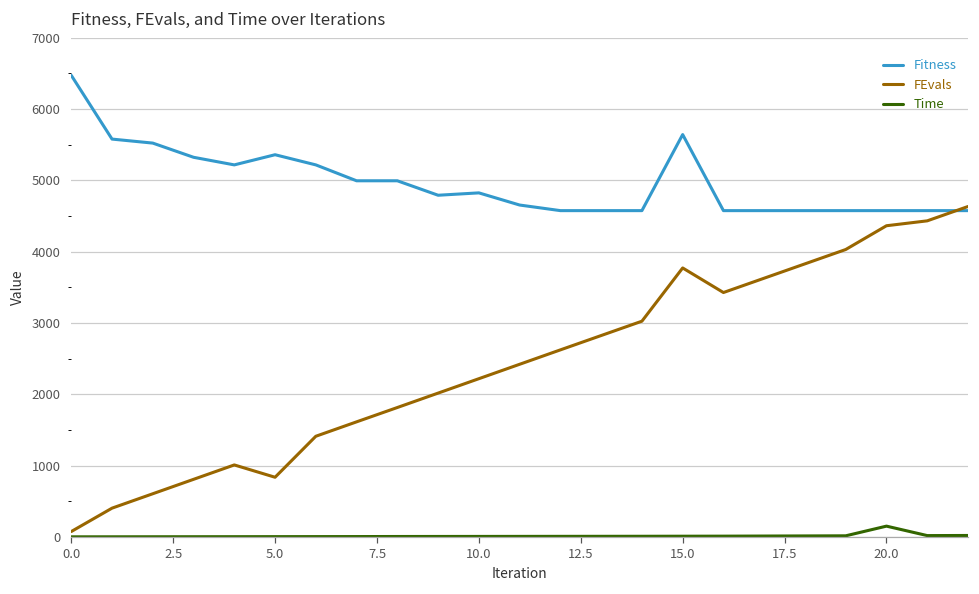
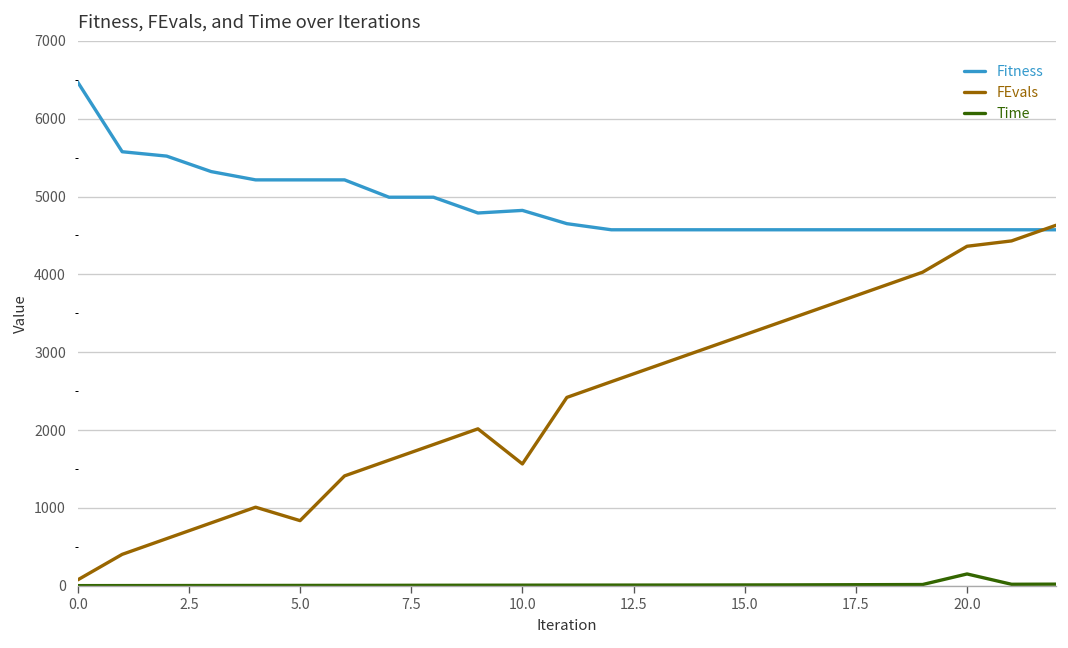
  {
    "Fitness": {
      "0.0": 6500,
-     "5.0": 5400,
+     "5.0": 5200,
      "10.0": 4800,
-     "15.0": 5600,
+     "15.0": 4600,
      "20.0": 4600
    },
    "FEvals": {
      "0.0": 100,
      "5.0": 800,
-     "10.0": 2200,
-     "15.0": 3800,
+     "10.0": 1600,
+     "15.0": 3200,
      "20.0": 4400
    },
    "Time": {
      "0.0": 0,
      "5.0": 0,
      "10.0": 0,
      "15.0": 0,
      "20.0": 100
    }
  }
